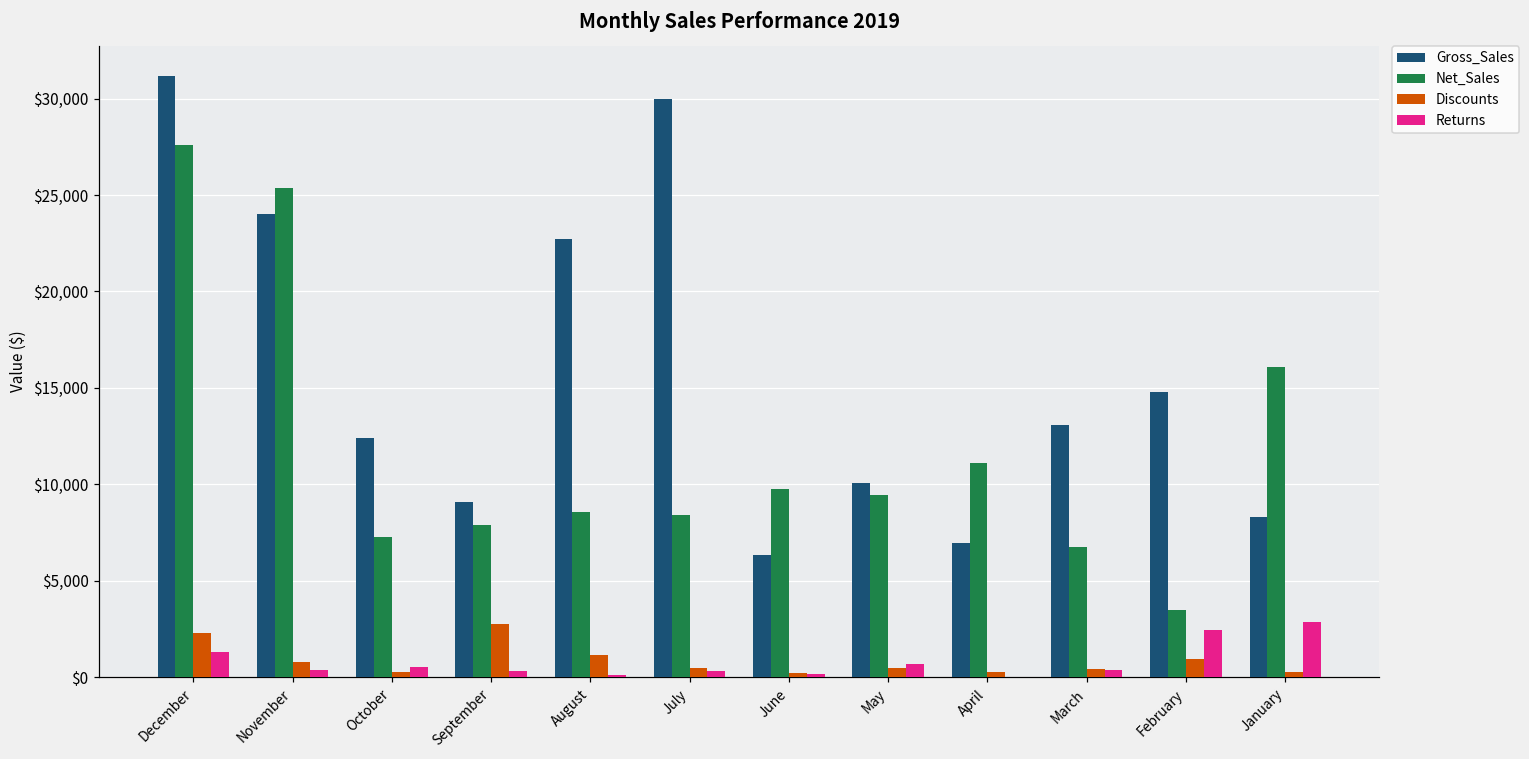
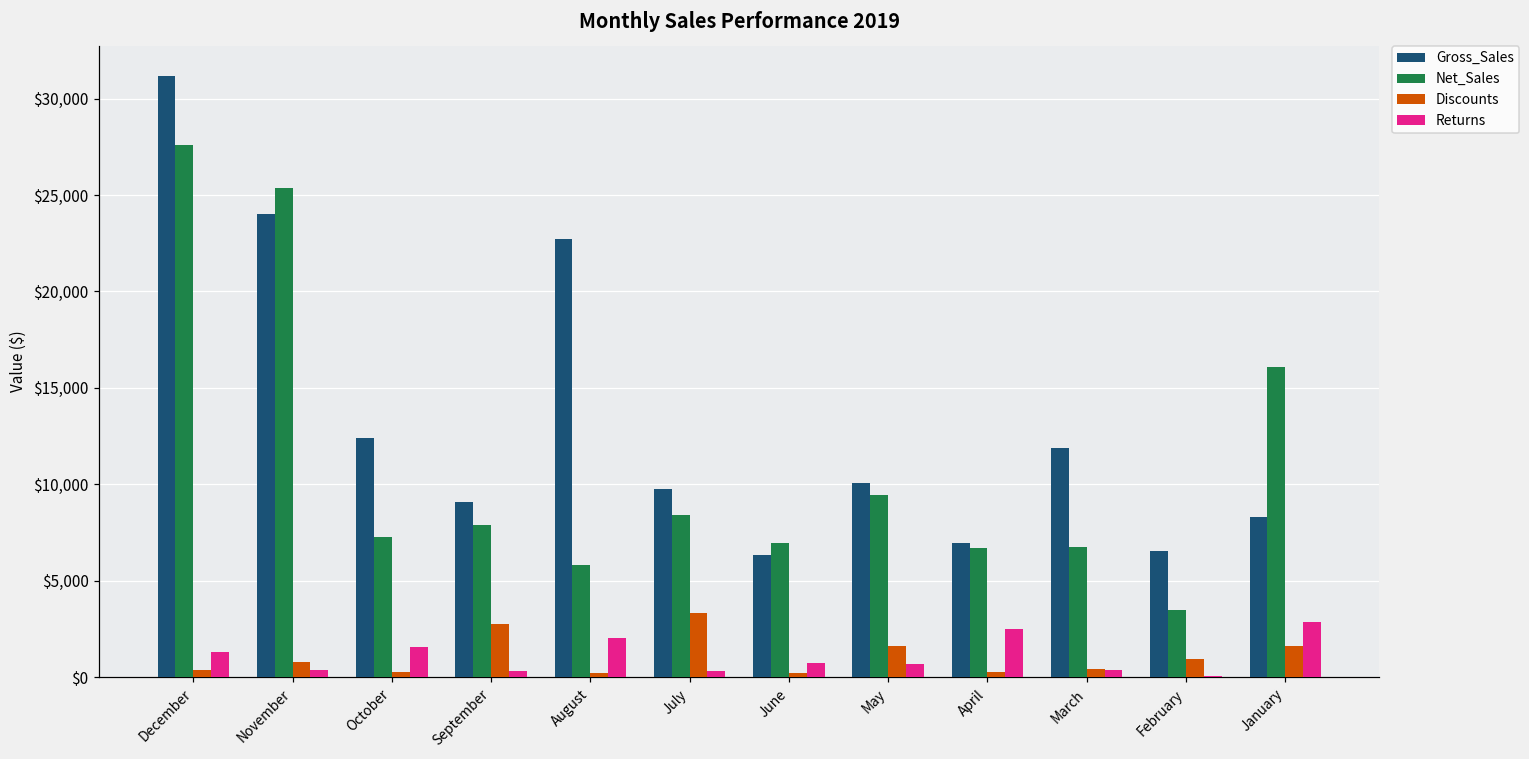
  {
    "Gross_Sales": {
      "December": "$31,200",
      "November": "$24,000",
      "October": "$12,400",
      "September": "$9,100",
      "August": "$22,700",
-     "July": "$30,000",
+     "July": "$9,700",
      "June": "$6,300",
      "May": "$10,100",
      "April": "$7,000",
-     "March": "$13,100",
-     "February": "$14,800",
+     "March": "$11,900",
+     "February": "$6,500",
      "January": "$8,300"
    },
    "Net_Sales": {
      "December": "$27,600",
      "November": "$25,400",
      "October": "$7,300",
      "September": "$7,900",
-     "August": "$8,600",
+     "August": "$5,800",
      "July": "$8,400",
-     "June": "$9,700",
+     "June": "$7,000",
      "May": "$9,400",
-     "April": "$11,100",
+     "April": "$6,700",
      "March": "$6,800",
      "February": "$3,500",
      "January": "$16,100"
    },
    "Discounts": {
-     "December": "$2,300",
+     "December": "$400",
      "November": "$800",
      "October": "$300",
      "September": "$2,700",
-     "August": "$1,200",
-     "July": "$400",
+     "August": "$200",
+     "July": "$3,300",
      "June": "$200",
-     "May": "$500",
+     "May": "$1,600",
      "April": "$300",
      "March": "$400",
      "February": "$900",
-     "January": "$300"
+     "January": "$1,600"
    },
    "Returns": {
      "December": "$1,300",
      "November": "$400",
-     "October": "$500",
+     "October": "$1,600",
      "September": "$300",
-     "August": "$100",
+     "August": "$2,000",
      "July": "$300",
-     "June": "$200",
+     "June": "$700",
      "May": "$700",
-     "April": "$0",
+     "April": "$2,500",
      "March": "$400",
-     "February": "$2,500",
+     "February": "$0",
      "January": "$2,900"
    }
  }
